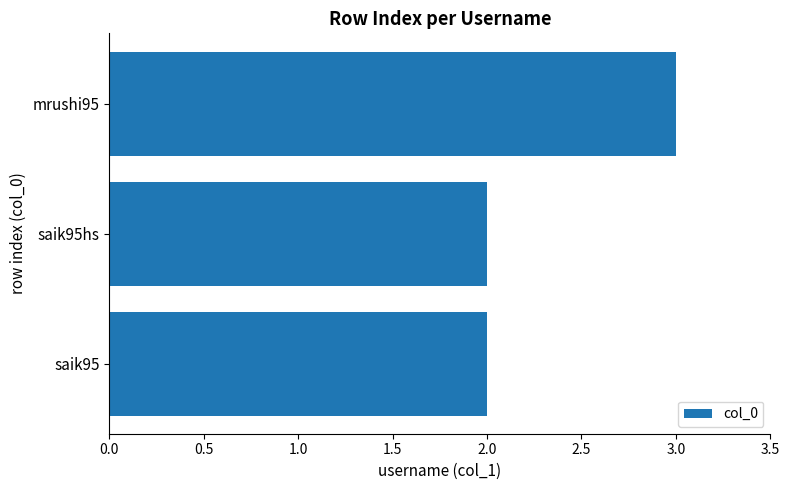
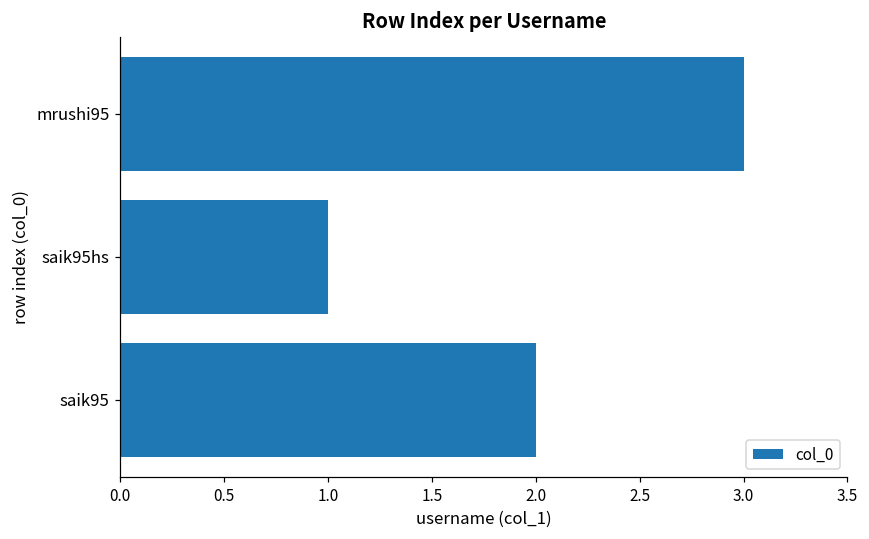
  {
    "mrushi95": 3,
-   "saik95hs": 2,
+   "saik95hs": 1,
    "saik95": 2
  }
